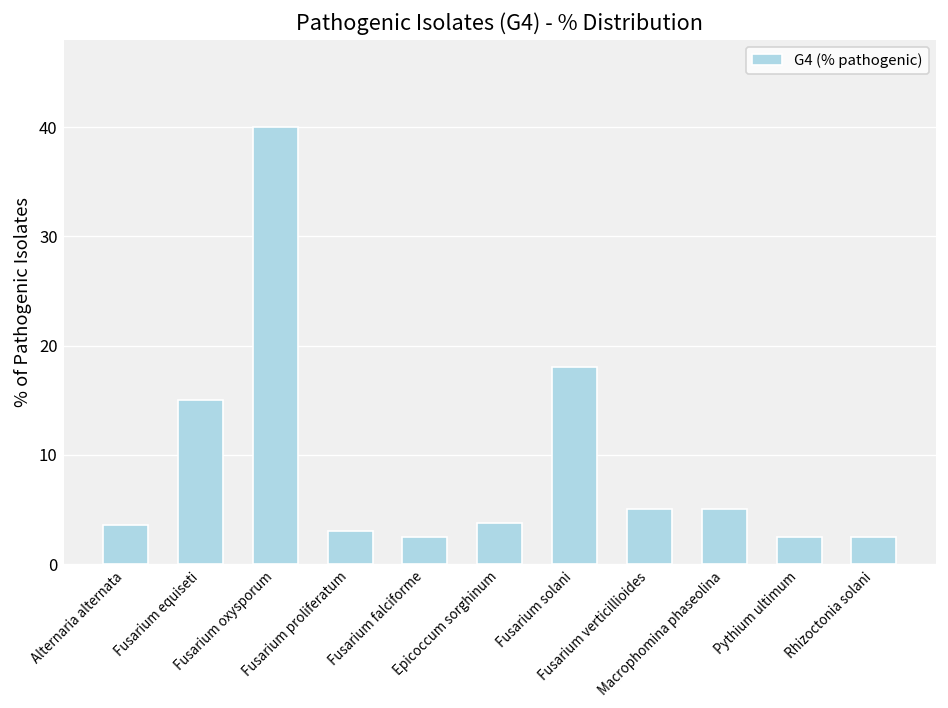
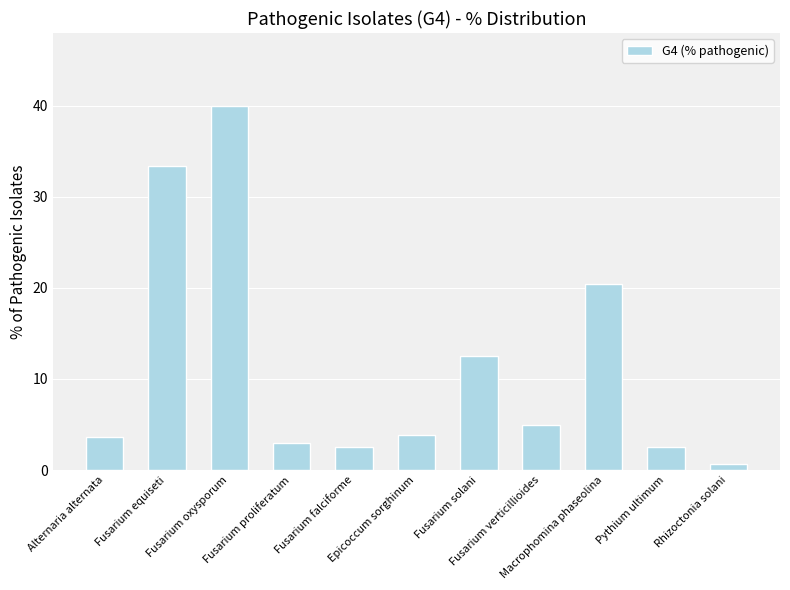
  {
    "Alternaria alternata": 4,
-   "Fusarium equiseti": 15,
+   "Fusarium equiseti": 33,
    "Fusarium oxysporum": 40,
    "Fusarium proliferatum": 3,
    "Fusarium falciforme": 3,
    "Epicoccum sorghinum": 4,
-   "Fusarium solani": 18,
+   "Fusarium solani": 13,
    "Fusarium verticillioides": 5,
-   "Macrophomina phaseolina": 5,
+   "Macrophomina phaseolina": 20,
    "Pythium ultimum": 3,
-   "Rhizoctonia solani": 3
+   "Rhizoctonia solani": 1
  }
